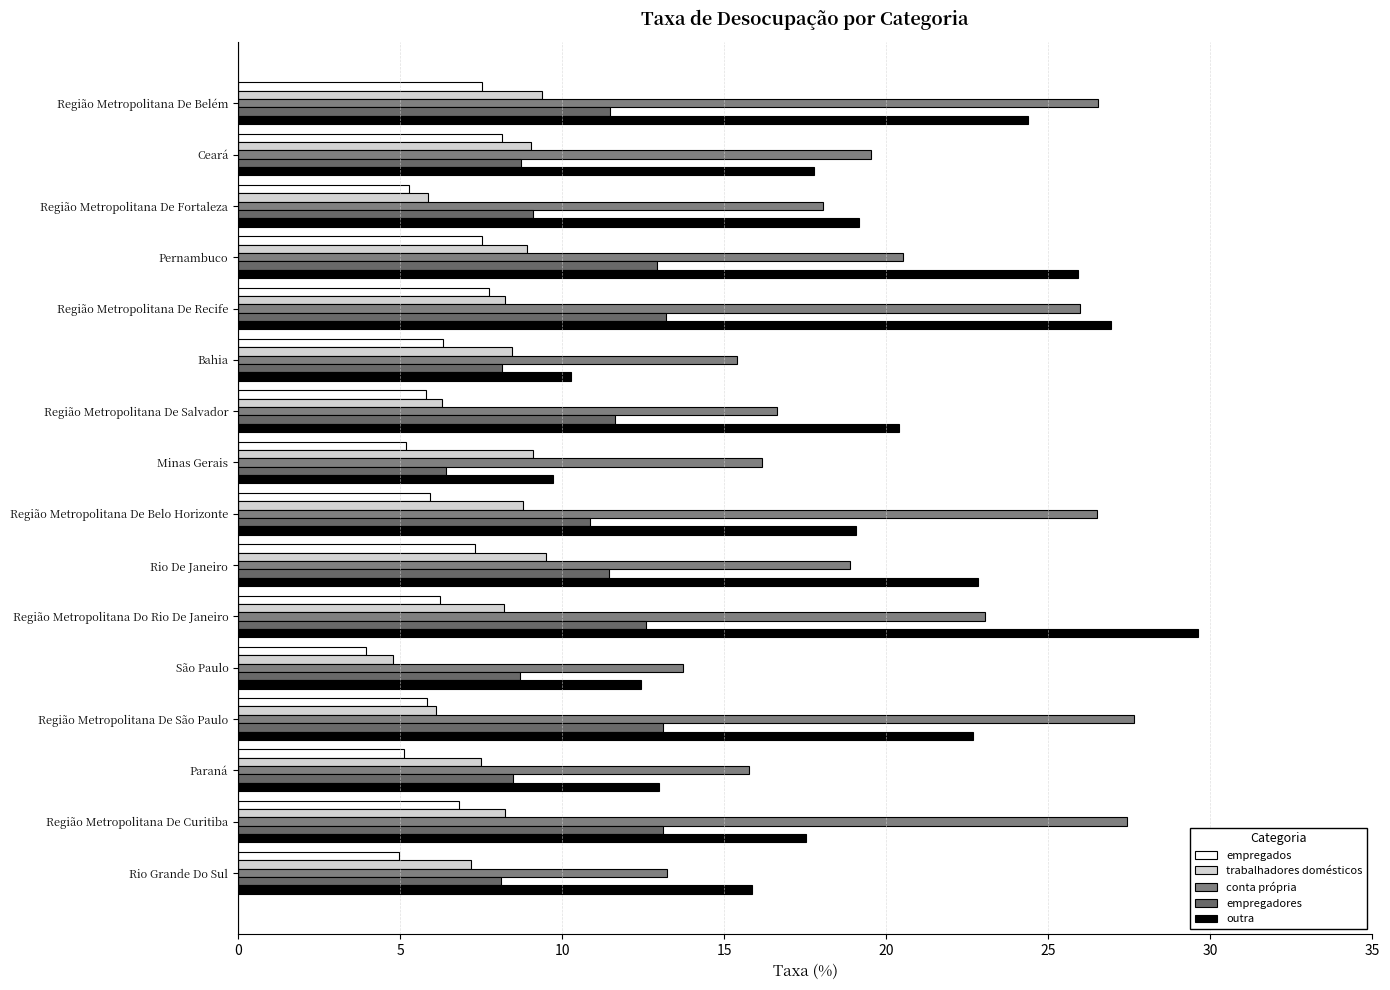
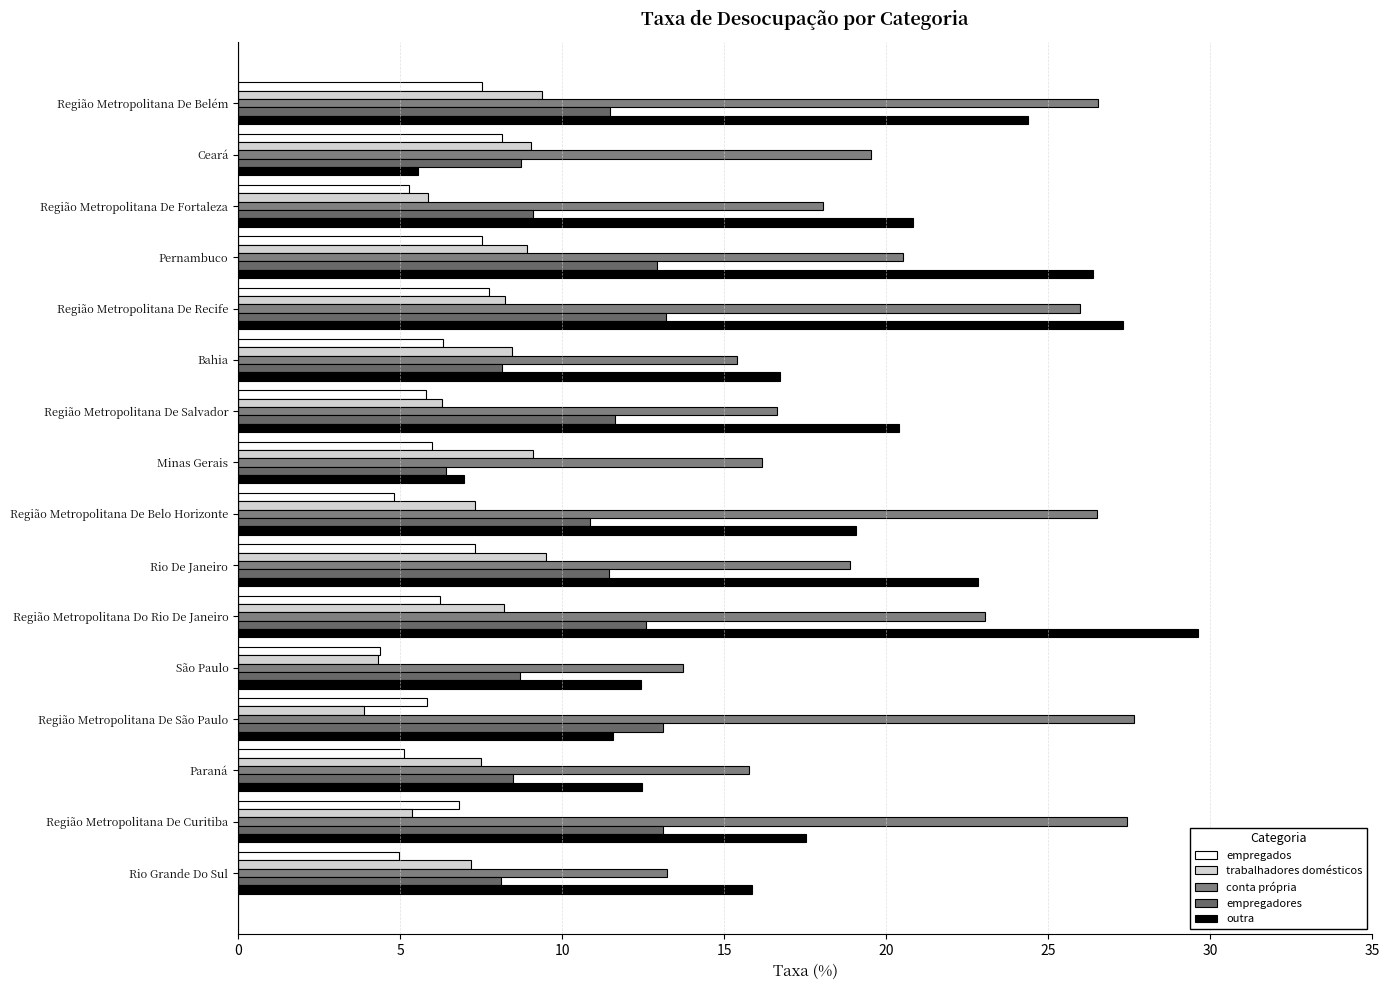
  {
    "empregados": {
      "Região Metropolitana De Belém": 7.5,
      "Ceará": 8.2,
      "Região Metropolitana De Fortaleza": 5.3,
      "Pernambuco": 7.5,
      "Região Metropolitana De Recife": 7.7,
      "Bahia": 6.3,
      "Região Metropolitana De Salvador": 5.8,
-     "Minas Gerais": 5.2,
-     "Região Metropolitana De Belo Horizonte": 5.9,
+     "Minas Gerais": 6.0,
+     "Região Metropolitana De Belo Horizonte": 4.8,
      "Rio De Janeiro": 7.3,
      "Região Metropolitana Do Rio De Janeiro": 6.2,
-     "São Paulo": 4.0,
+     "São Paulo": 4.4,
      "Região Metropolitana De São Paulo": 5.8,
      "Paraná": 5.1,
      "Região Metropolitana De Curitiba": 6.8,
      "Rio Grande Do Sul": 5.0
    },
    "trabalhadores domésticos": {
      "Região Metropolitana De Belém": 9.4,
      "Ceará": 9.0,
      "Região Metropolitana De Fortaleza": 5.9,
      "Pernambuco": 8.9,
      "Região Metropolitana De Recife": 8.2,
      "Bahia": 8.4,
      "Região Metropolitana De Salvador": 6.3,
      "Minas Gerais": 9.1,
-     "Região Metropolitana De Belo Horizonte": 8.8,
+     "Região Metropolitana De Belo Horizonte": 7.3,
      "Rio De Janeiro": 9.5,
      "Região Metropolitana Do Rio De Janeiro": 8.2,
-     "São Paulo": 4.8,
-     "Região Metropolitana De São Paulo": 6.1,
+     "São Paulo": 4.3,
+     "Região Metropolitana De São Paulo": 3.9,
      "Paraná": 7.5,
-     "Região Metropolitana De Curitiba": 8.2,
+     "Região Metropolitana De Curitiba": 5.4,
      "Rio Grande Do Sul": 7.2
    },
    "outra": {
      "Região Metropolitana De Belém": 24.4,
-     "Ceará": 17.8,
-     "Região Metropolitana De Fortaleza": 19.2,
-     "Pernambuco": 25.9,
-     "Região Metropolitana De Recife": 26.9,
-     "Bahia": 10.3,
+     "Ceará": 5.6,
+     "Região Metropolitana De Fortaleza": 20.8,
+     "Pernambuco": 26.4,
+     "Região Metropolitana De Recife": 27.3,
+     "Bahia": 16.7,
      "Região Metropolitana De Salvador": 20.4,
-     "Minas Gerais": 9.7,
+     "Minas Gerais": 7.0,
      "Região Metropolitana De Belo Horizonte": 19.1,
      "Rio De Janeiro": 22.8,
      "Região Metropolitana Do Rio De Janeiro": 29.6,
      "São Paulo": 12.5,
-     "Região Metropolitana De São Paulo": 22.7,
-     "Paraná": 13.0,
+     "Região Metropolitana De São Paulo": 11.6,
+     "Paraná": 12.5,
      "Região Metropolitana De Curitiba": 17.5,
      "Rio Grande Do Sul": 15.9
    }
  }
